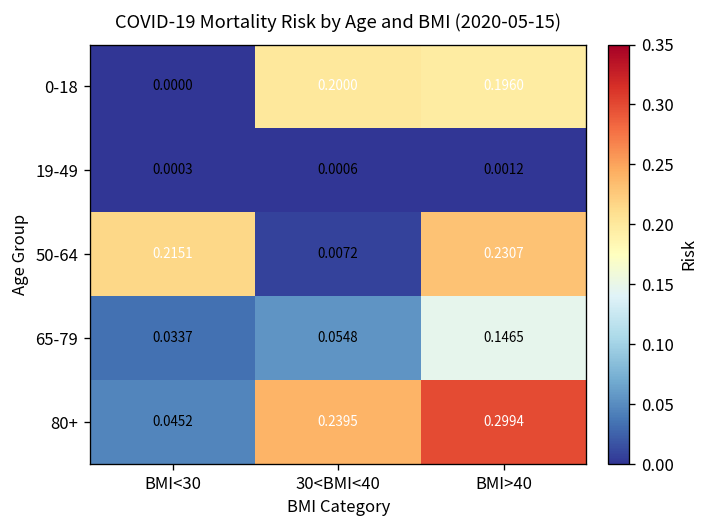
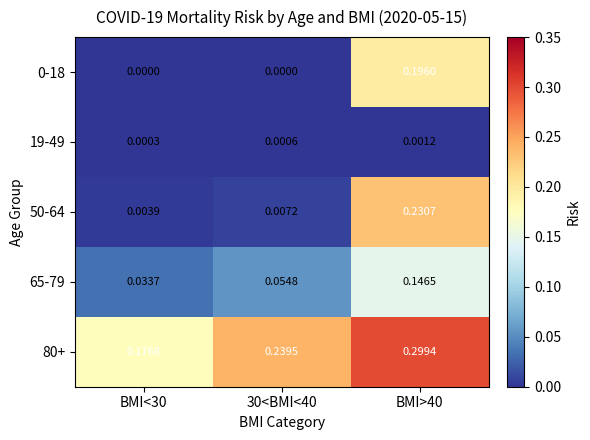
  {
    "0-18": {
      "BMI<30": 0.0000,
-     "30<BMI<40": 0.2000,
+     "30<BMI<40": 0.0000,
      "BMI>40": 0.1960
    },
    "19-49": {
      "BMI<30": 0.0003,
      "30<BMI<40": 0.0006,
      "BMI>40": 0.0012
    },
    "50-64": {
-     "BMI<30": 0.2151,
+     "BMI<30": 0.0039,
      "30<BMI<40": 0.0072,
      "BMI>40": 0.2307
    },
    "65-79": {
      "BMI<30": 0.0337,
      "30<BMI<40": 0.0548,
      "BMI>40": 0.1465
    },
    "80+": {
-     "BMI<30": 0.0452,
+     "BMI<30": 0.1768,
      "30<BMI<40": 0.2395,
      "BMI>40": 0.2994
    }
  }
